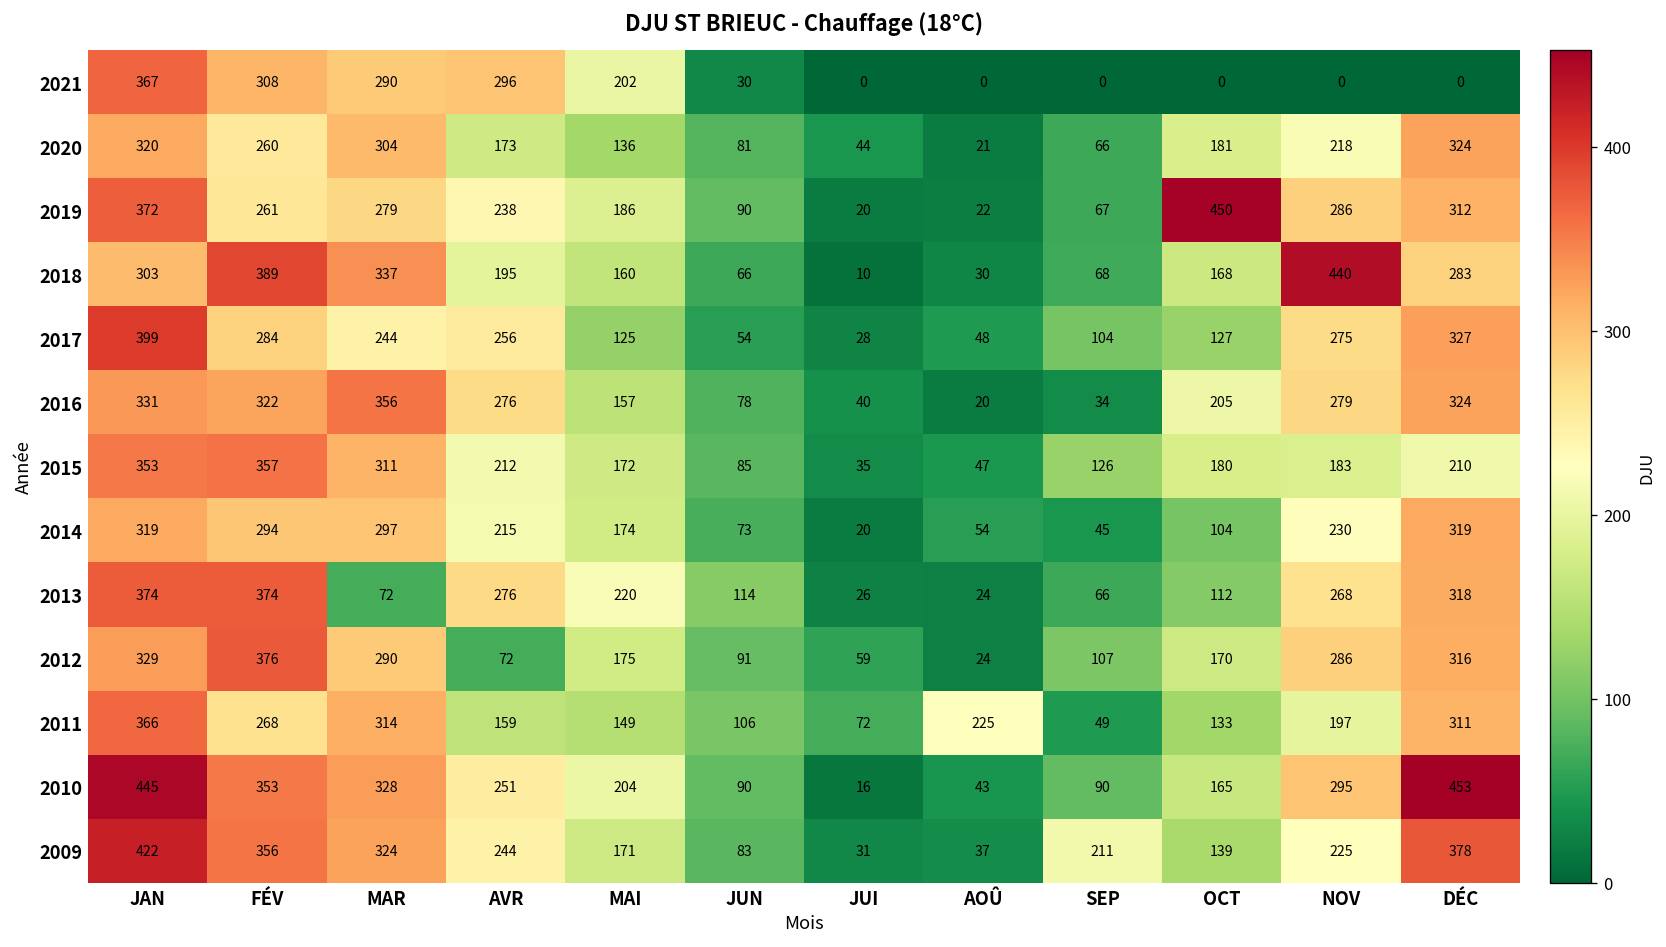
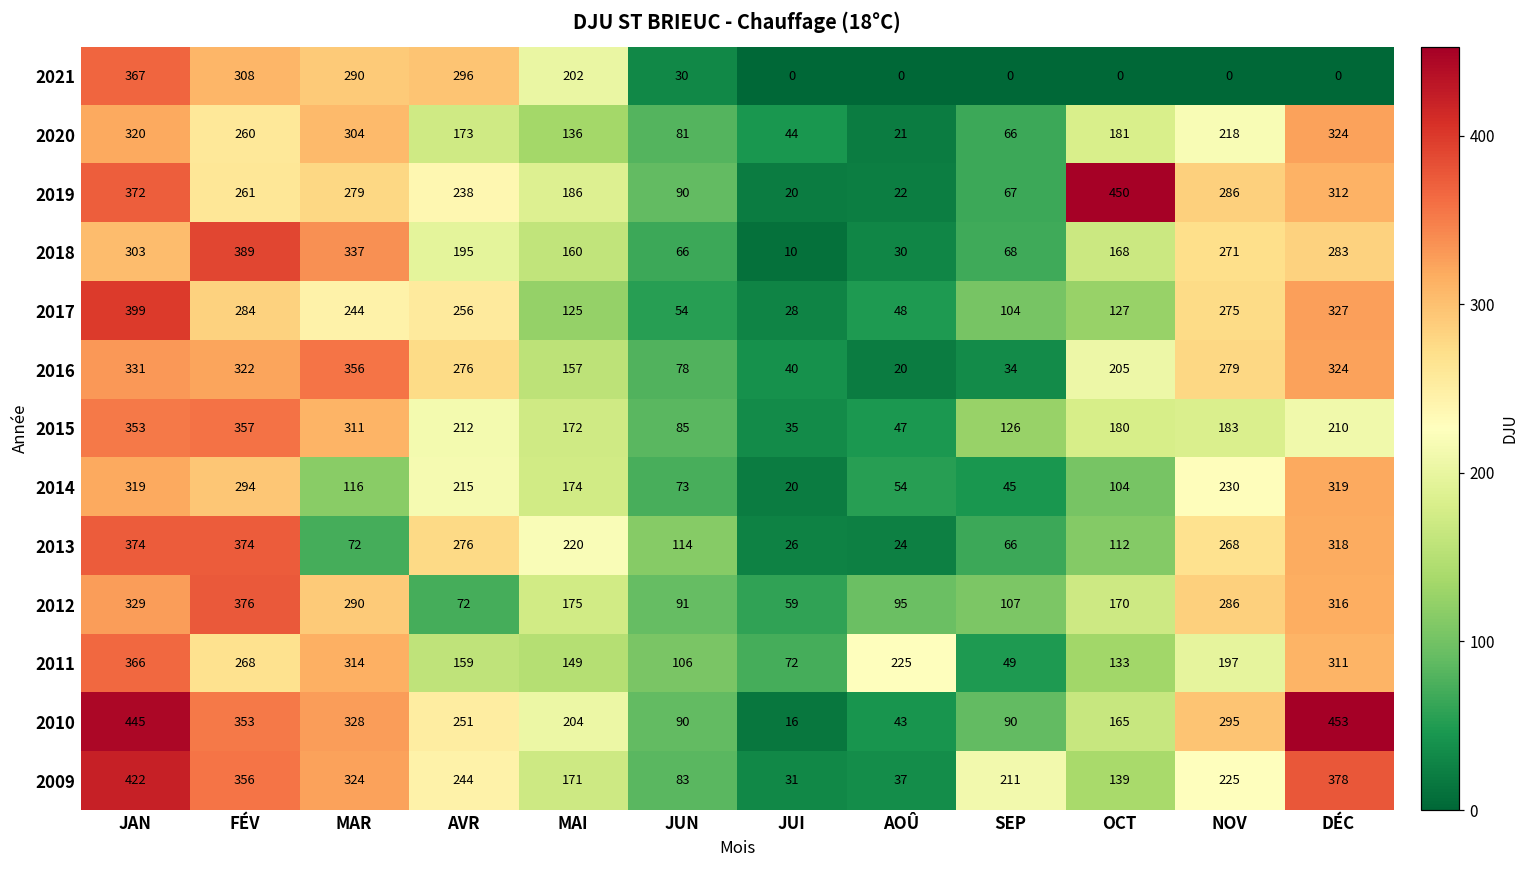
  {
    "2021": {
      "JAN": 367,
      "FÉV": 308,
      "MAR": 290,
      "AVR": 296,
      "MAI": 202,
      "JUN": 30,
      "JUI": 0,
      "AOÛ": 0,
      "SEP": 0,
      "OCT": 0,
      "NOV": 0,
      "DÉC": 0
    },
    "2020": {
      "JAN": 320,
      "FÉV": 260,
      "MAR": 304,
      "AVR": 173,
      "MAI": 136,
      "JUN": 81,
      "JUI": 44,
      "AOÛ": 21,
      "SEP": 66,
      "OCT": 181,
      "NOV": 218,
      "DÉC": 324
    },
    "2019": {
      "JAN": 372,
      "FÉV": 261,
      "MAR": 279,
      "AVR": 238,
      "MAI": 186,
      "JUN": 90,
      "JUI": 20,
      "AOÛ": 22,
      "SEP": 67,
      "OCT": 450,
      "NOV": 286,
      "DÉC": 312
    },
    "2018": {
      "JAN": 303,
      "FÉV": 389,
      "MAR": 337,
      "AVR": 195,
      "MAI": 160,
      "JUN": 66,
      "JUI": 10,
      "AOÛ": 30,
      "SEP": 68,
      "OCT": 168,
-     "NOV": 440,
+     "NOV": 271,
      "DÉC": 283
    },
    "2017": {
      "JAN": 399,
      "FÉV": 284,
      "MAR": 244,
      "AVR": 256,
      "MAI": 125,
      "JUN": 54,
      "JUI": 28,
      "AOÛ": 48,
      "SEP": 104,
      "OCT": 127,
      "NOV": 275,
      "DÉC": 327
    },
    "2016": {
      "JAN": 331,
      "FÉV": 322,
      "MAR": 356,
      "AVR": 276,
      "MAI": 157,
      "JUN": 78,
      "JUI": 40,
      "AOÛ": 20,
      "SEP": 34,
      "OCT": 205,
      "NOV": 279,
      "DÉC": 324
    },
    "2015": {
      "JAN": 353,
      "FÉV": 357,
      "MAR": 311,
      "AVR": 212,
      "MAI": 172,
      "JUN": 85,
      "JUI": 35,
      "AOÛ": 47,
      "SEP": 126,
      "OCT": 180,
      "NOV": 183,
      "DÉC": 210
    },
    "2014": {
      "JAN": 319,
      "FÉV": 294,
-     "MAR": 297,
+     "MAR": 116,
      "AVR": 215,
      "MAI": 174,
      "JUN": 73,
      "JUI": 20,
      "AOÛ": 54,
      "SEP": 45,
      "OCT": 104,
      "NOV": 230,
      "DÉC": 319
    },
    "2013": {
      "JAN": 374,
      "FÉV": 374,
      "MAR": 72,
      "AVR": 276,
      "MAI": 220,
      "JUN": 114,
      "JUI": 26,
      "AOÛ": 24,
      "SEP": 66,
      "OCT": 112,
      "NOV": 268,
      "DÉC": 318
    },
    "2012": {
      "JAN": 329,
      "FÉV": 376,
      "MAR": 290,
      "AVR": 72,
      "MAI": 175,
      "JUN": 91,
      "JUI": 59,
-     "AOÛ": 24,
+     "AOÛ": 95,
      "SEP": 107,
      "OCT": 170,
      "NOV": 286,
      "DÉC": 316
    },
    "2011": {
      "JAN": 366,
      "FÉV": 268,
      "MAR": 314,
      "AVR": 159,
      "MAI": 149,
      "JUN": 106,
      "JUI": 72,
      "AOÛ": 225,
      "SEP": 49,
      "OCT": 133,
      "NOV": 197,
      "DÉC": 311
    },
    "2010": {
      "JAN": 445,
      "FÉV": 353,
      "MAR": 328,
      "AVR": 251,
      "MAI": 204,
      "JUN": 90,
      "JUI": 16,
      "AOÛ": 43,
      "SEP": 90,
      "OCT": 165,
      "NOV": 295,
      "DÉC": 453
    },
    "2009": {
      "JAN": 422,
      "FÉV": 356,
      "MAR": 324,
      "AVR": 244,
      "MAI": 171,
      "JUN": 83,
      "JUI": 31,
      "AOÛ": 37,
      "SEP": 211,
      "OCT": 139,
      "NOV": 225,
      "DÉC": 378
    }
  }
